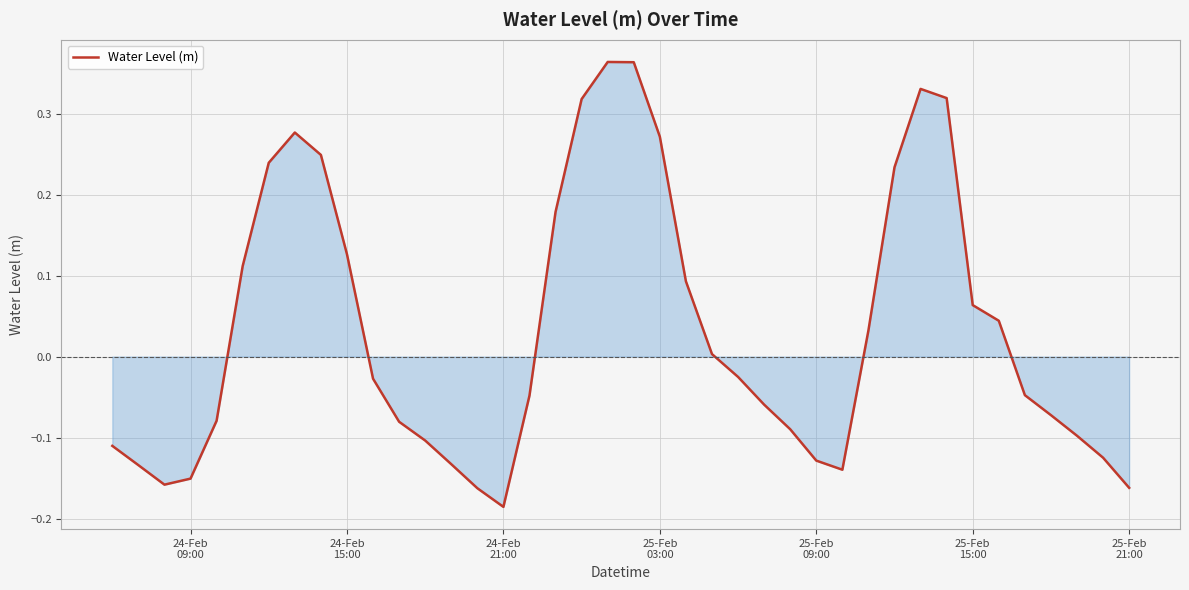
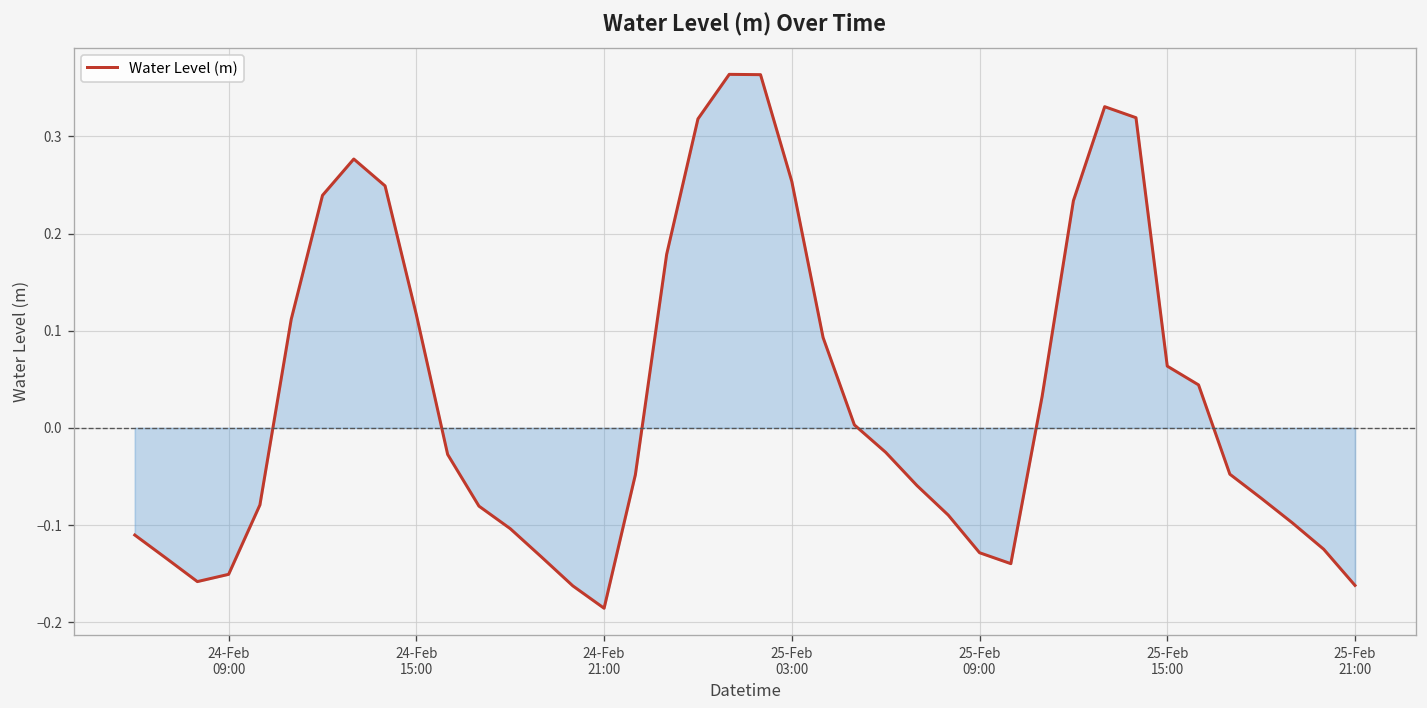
  {
    "Water Level (m)": {
      "24-Feb 09:00": -0.15,
-     "24-Feb 15:00": 0.13,
+     "24-Feb 15:00": 0.12,
      "24-Feb 21:00": -0.19,
-     "25-Feb 03:00": 0.27,
+     "25-Feb 03:00": 0.25,
      "25-Feb 09:00": -0.13,
      "25-Feb 21:00": -0.16
    }
  }
